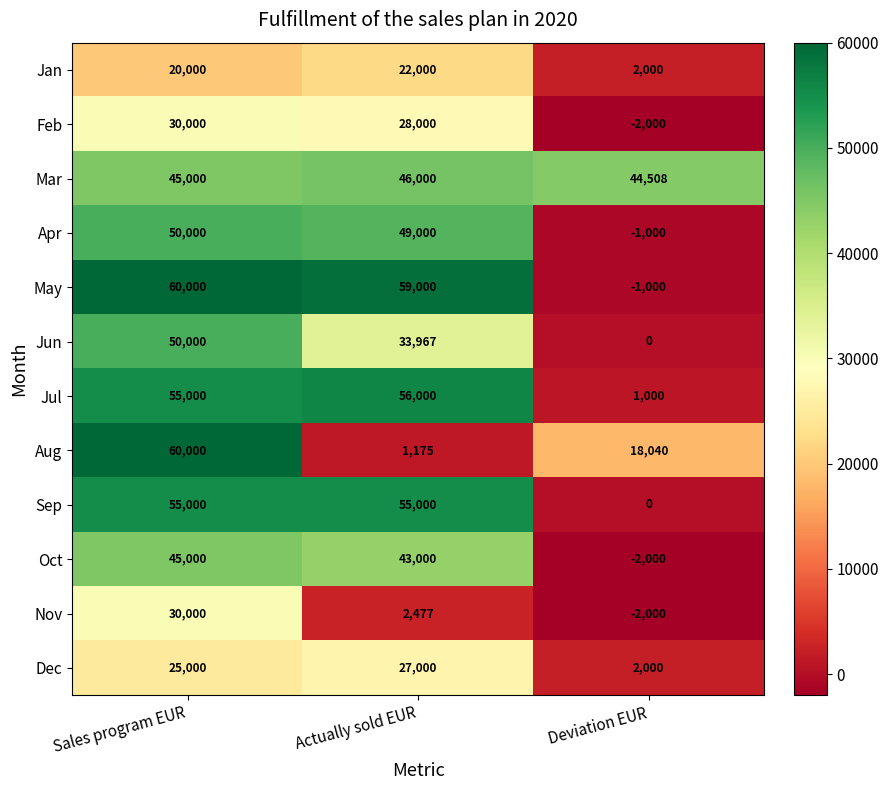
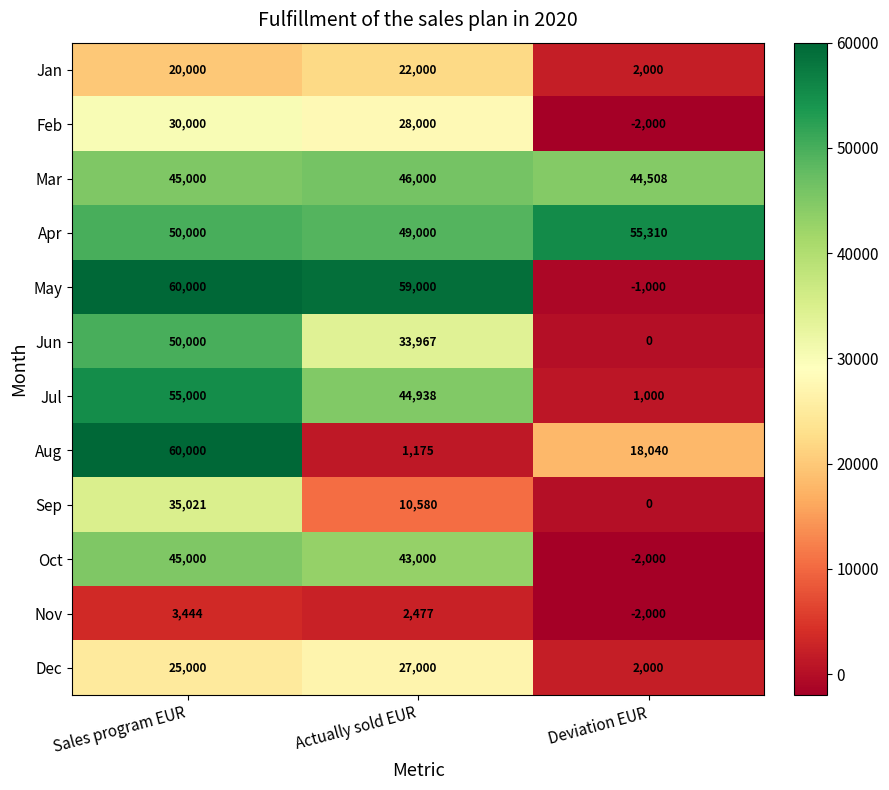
  {
    "Jan": {
      "Sales program EUR": "20,000",
      "Actually sold EUR": "22,000",
      "Deviation EUR": "2,000"
    },
    "Feb": {
      "Sales program EUR": "30,000",
      "Actually sold EUR": "28,000",
      "Deviation EUR": "-2,000"
    },
    "Mar": {
      "Sales program EUR": "45,000",
      "Actually sold EUR": "46,000",
      "Deviation EUR": "44,508"
    },
    "Apr": {
      "Sales program EUR": "50,000",
      "Actually sold EUR": "49,000",
-     "Deviation EUR": "-1,000"
+     "Deviation EUR": "55,310"
    },
    "May": {
      "Sales program EUR": "60,000",
      "Actually sold EUR": "59,000",
      "Deviation EUR": "-1,000"
    },
    "Jun": {
      "Sales program EUR": "50,000",
      "Actually sold EUR": "33,967",
      "Deviation EUR": "0"
    },
    "Jul": {
      "Sales program EUR": "55,000",
-     "Actually sold EUR": "56,000",
+     "Actually sold EUR": "44,938",
      "Deviation EUR": "1,000"
    },
    "Aug": {
      "Sales program EUR": "60,000",
      "Actually sold EUR": "1,175",
      "Deviation EUR": "18,040"
    },
    "Sep": {
-     "Sales program EUR": "55,000",
-     "Actually sold EUR": "55,000",
+     "Sales program EUR": "35,021",
+     "Actually sold EUR": "10,580",
      "Deviation EUR": "0"
    },
    "Oct": {
      "Sales program EUR": "45,000",
      "Actually sold EUR": "43,000",
      "Deviation EUR": "-2,000"
    },
    "Nov": {
-     "Sales program EUR": "30,000",
+     "Sales program EUR": "3,444",
      "Actually sold EUR": "2,477",
      "Deviation EUR": "-2,000"
    },
    "Dec": {
      "Sales program EUR": "25,000",
      "Actually sold EUR": "27,000",
      "Deviation EUR": "2,000"
    }
  }
